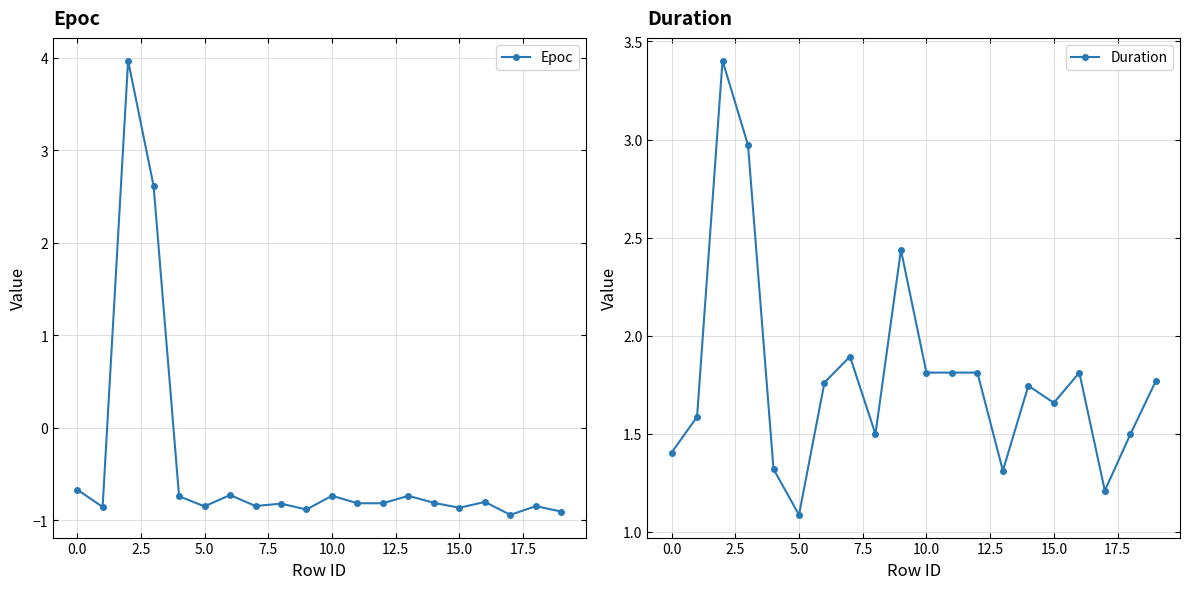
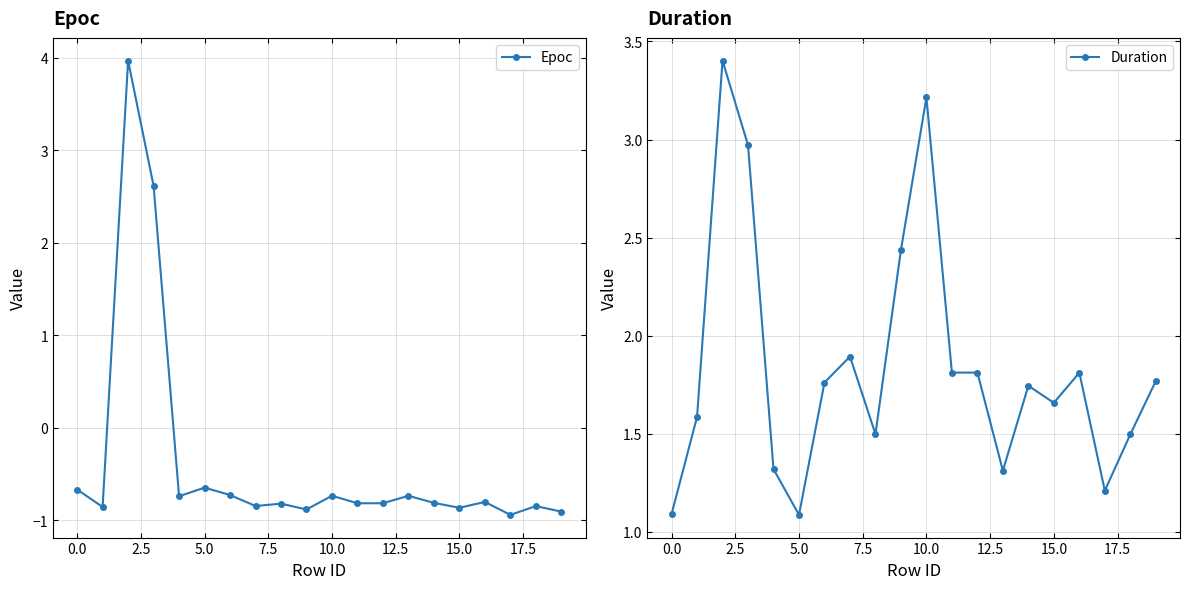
  {
    "Epoc": {
      "0.0": -0.7,
-     "5.0": -0.9,
+     "5.0": -0.6,
      "10.0": -0.7,
      "15.0": -0.9
    },
    "Duration": {
-     "0.0": 1.40,
+     "0.0": 1.09,
      "5.0": 1.09,
-     "10.0": 1.81,
+     "10.0": 3.21,
      "15.0": 1.66
    }
  }
